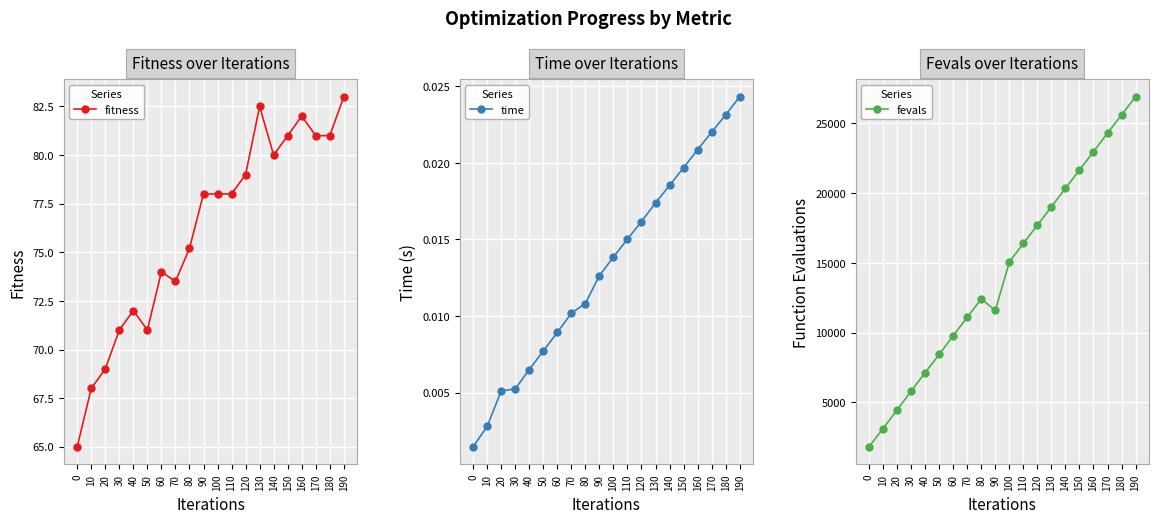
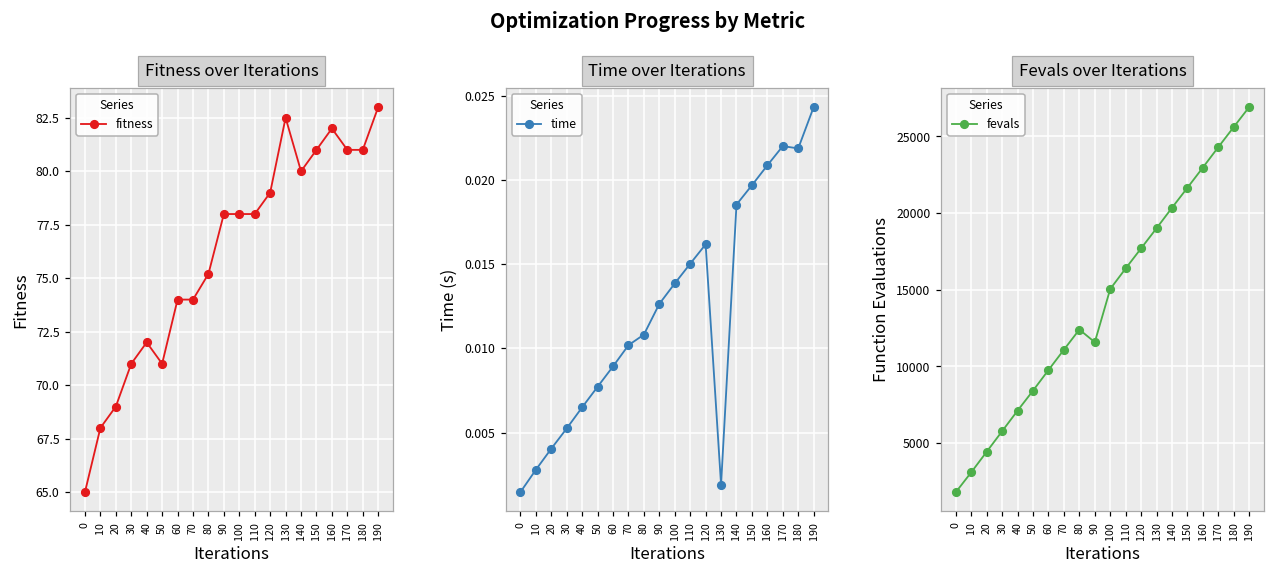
  {
    "Fitness over Iterations": {
      "0": 65.0,
      "10": 68.0,
      "20": 69.0,
      "30": 71.0,
      "40": 72.0,
      "50": 71.0,
      "60": 74.0,
-     "70": 73.5,
+     "70": 74.0,
      "80": 75.2,
      "90": 78.0,
      "100": 78.0,
      "110": 78.0,
      "120": 79.0,
      "130": 82.5,
      "140": 80.0,
      "150": 81.0,
      "160": 82.0,
      "170": 81.0,
      "180": 81.0,
      "190": 83.0
    },
    "Time over Iterations": {
      "0": 0.0015,
      "10": 0.0028,
-     "20": 0.0051,
+     "20": 0.0040,
      "30": 0.0052,
      "40": 0.0065,
      "50": 0.0077,
      "60": 0.0089,
      "70": 0.0102,
      "80": 0.0108,
      "90": 0.0126,
      "100": 0.0139,
      "110": 0.0150,
      "120": 0.0162,
-     "130": 0.0174,
+     "130": 0.0019,
      "140": 0.0185,
      "150": 0.0197,
      "160": 0.0209,
      "170": 0.0220,
-     "180": 0.0231,
+     "180": 0.0219,
      "190": 0.0243
    },
    "Fevals over Iterations": {
      "0": 1800,
      "10": 3100,
      "20": 4400,
      "30": 5800,
      "40": 7100,
      "50": 8400,
      "60": 9800,
      "70": 11100,
      "80": 12400,
      "90": 11600,
      "100": 15100,
      "110": 16400,
      "120": 17700,
      "130": 19000,
      "140": 20300,
      "150": 21700,
      "160": 23000,
      "170": 24300,
      "180": 25600,
      "190": 26900
    }
  }
